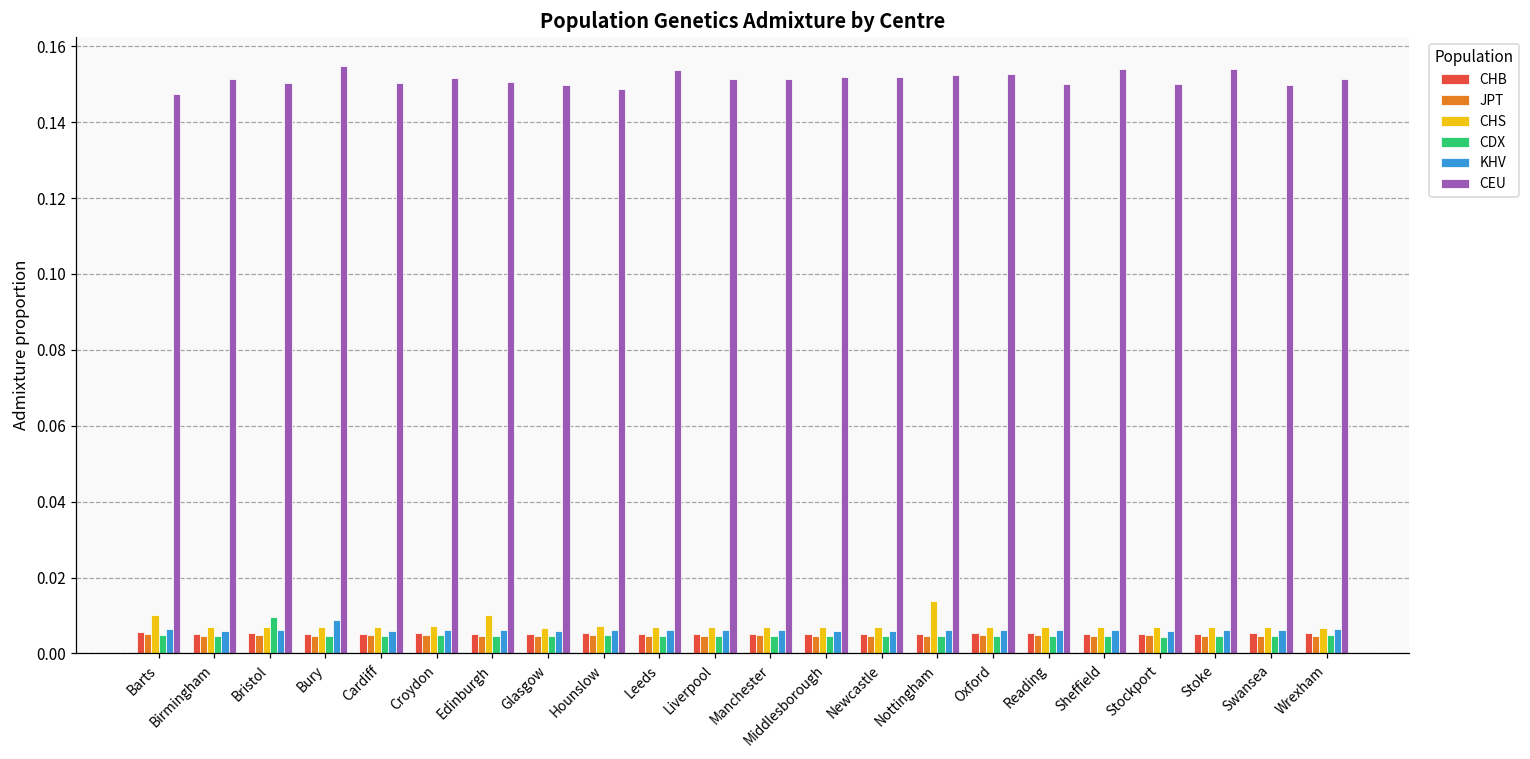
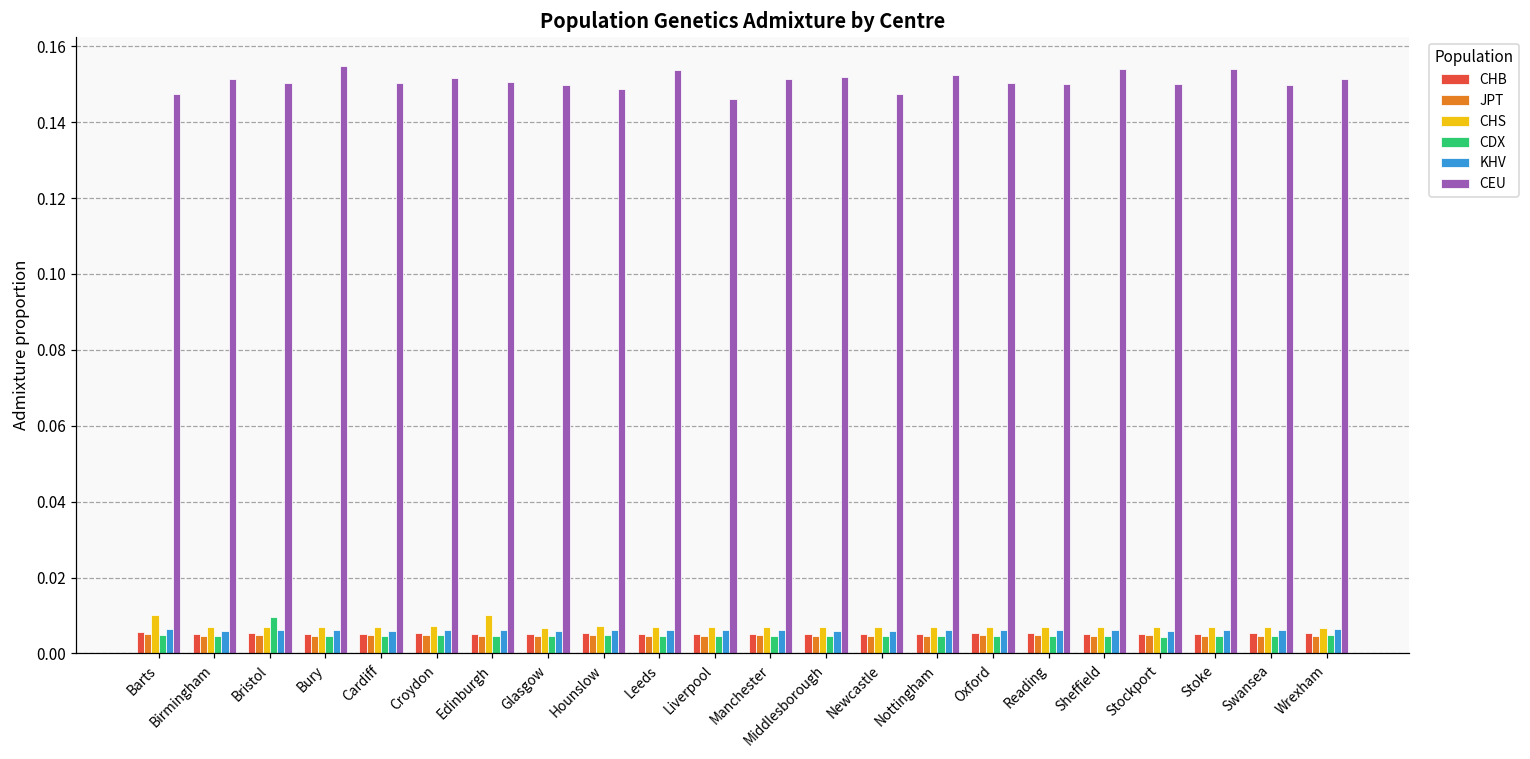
  {
    "CHS": {
      "Barts": 0.010,
      "Birmingham": 0.007,
      "Bristol": 0.007,
      "Bury": 0.007,
      "Cardiff": 0.007,
      "Croydon": 0.007,
      "Edinburgh": 0.010,
      "Glasgow": 0.007,
      "Hounslow": 0.007,
      "Leeds": 0.007,
      "Liverpool": 0.007,
      "Manchester": 0.007,
      "Middlesborough": 0.007,
      "Newcastle": 0.007,
-     "Nottingham": 0.014,
+     "Nottingham": 0.007,
      "Oxford": 0.007,
      "Reading": 0.007,
      "Sheffield": 0.007,
      "Stockport": 0.007,
      "Stoke": 0.007,
      "Swansea": 0.007,
      "Wrexham": 0.007
    },
    "CDX": {
      "Barts": 0.005,
      "Birmingham": 0.005,
      "Bristol": 0.010,
      "Bury": 0.005,
      "Cardiff": 0.005,
      "Croydon": 0.005,
      "Edinburgh": 0.005,
      "Glasgow": 0.005,
      "Hounslow": 0.005,
      "Leeds": 0.005,
      "Liverpool": 0.005,
      "Manchester": 0.005,
      "Middlesborough": 0.005,
      "Newcastle": 0.005,
      "Nottingham": 0.005,
      "Oxford": 0.005,
      "Reading": 0.005,
      "Sheffield": 0.005,
      "Stockport": 0.004,
      "Stoke": 0.005,
      "Swansea": 0.005,
      "Wrexham": 0.005
    },
    "KHV": {
      "Barts": 0.007,
      "Birmingham": 0.006,
      "Bristol": 0.006,
-     "Bury": 0.009,
+     "Bury": 0.006,
      "Cardiff": 0.006,
      "Croydon": 0.006,
      "Edinburgh": 0.006,
      "Glasgow": 0.006,
      "Hounslow": 0.006,
      "Leeds": 0.006,
      "Liverpool": 0.006,
      "Manchester": 0.006,
      "Middlesborough": 0.006,
      "Newcastle": 0.006,
      "Nottingham": 0.006,
      "Oxford": 0.006,
      "Reading": 0.006,
      "Sheffield": 0.006,
      "Stockport": 0.006,
      "Stoke": 0.006,
      "Swansea": 0.006,
      "Wrexham": 0.006
    },
    "CEU": {
      "Barts": 0.147,
      "Birmingham": 0.151,
      "Bristol": 0.150,
      "Bury": 0.155,
      "Cardiff": 0.150,
      "Croydon": 0.152,
      "Edinburgh": 0.151,
      "Glasgow": 0.150,
      "Hounslow": 0.149,
      "Leeds": 0.154,
-     "Liverpool": 0.151,
+     "Liverpool": 0.146,
      "Manchester": 0.151,
      "Middlesborough": 0.152,
-     "Newcastle": 0.152,
+     "Newcastle": 0.147,
      "Nottingham": 0.152,
-     "Oxford": 0.153,
+     "Oxford": 0.150,
      "Reading": 0.150,
      "Sheffield": 0.154,
      "Stockport": 0.150,
      "Stoke": 0.154,
      "Swansea": 0.150,
      "Wrexham": 0.151
    }
  }
